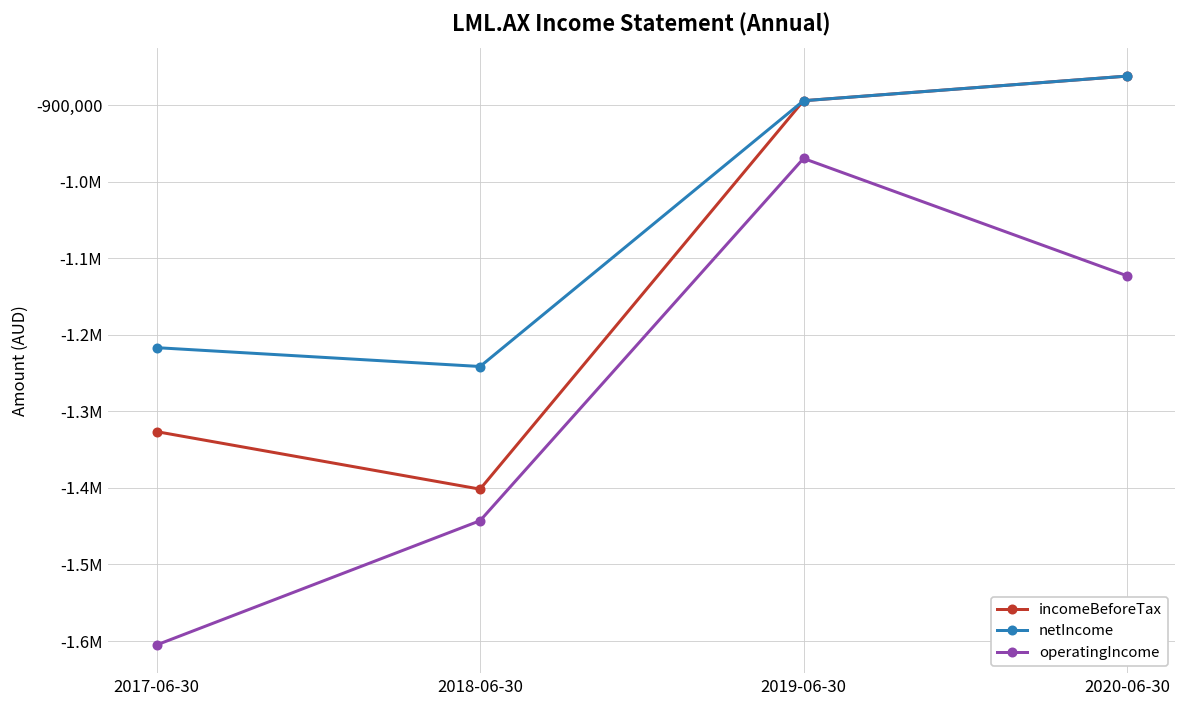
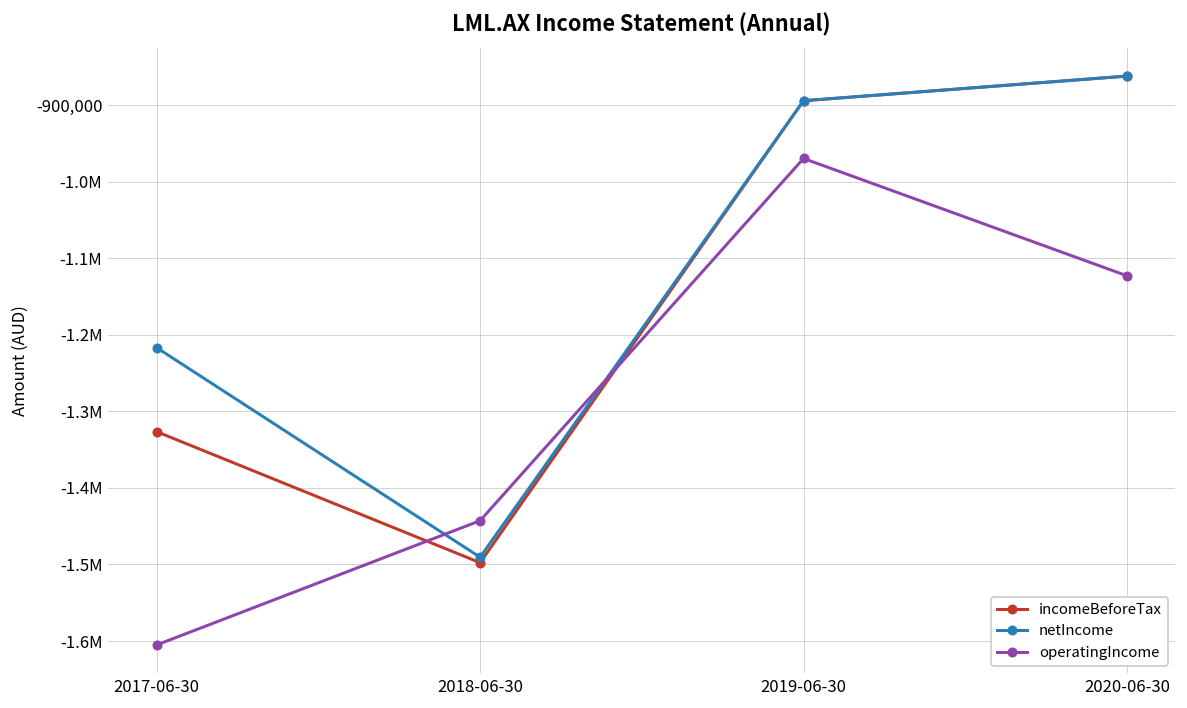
  {
    "incomeBeforeTax": {
      "2017-06-30": "-1,330,000",
-     "2018-06-30": "-1,400,000"
+     "2018-06-30": "-1,500,000"
    },
    "netIncome": {
      "2017-06-30": "-1,220,000",
-     "2018-06-30": "-1,240,000"
+     "2018-06-30": "-1,490,000"
    },
    "operatingIncome": {
      "2017-06-30": "-1,610,000",
      "2018-06-30": "-1,440,000",
      "2019-06-30": "-970,000",
      "2020-06-30": "-1,120,000"
    }
  }
